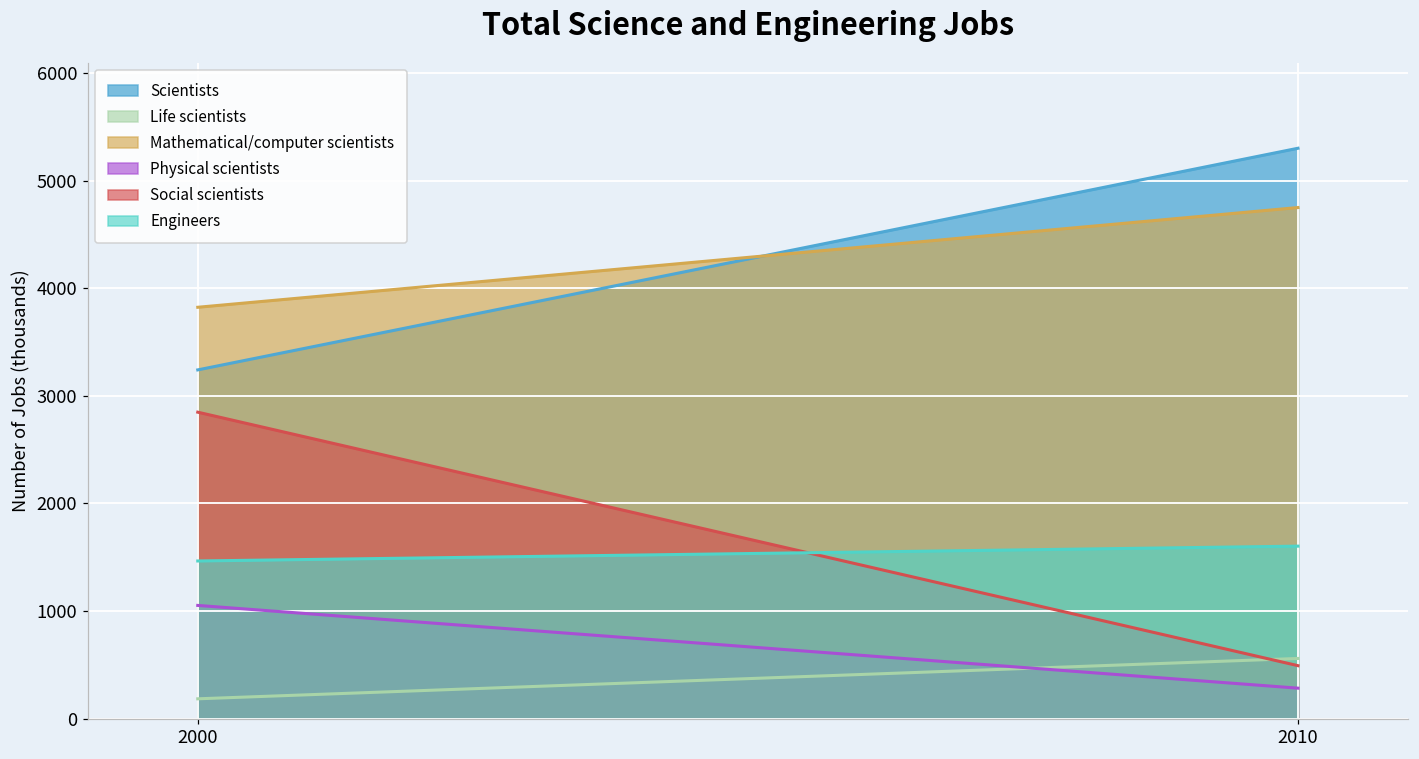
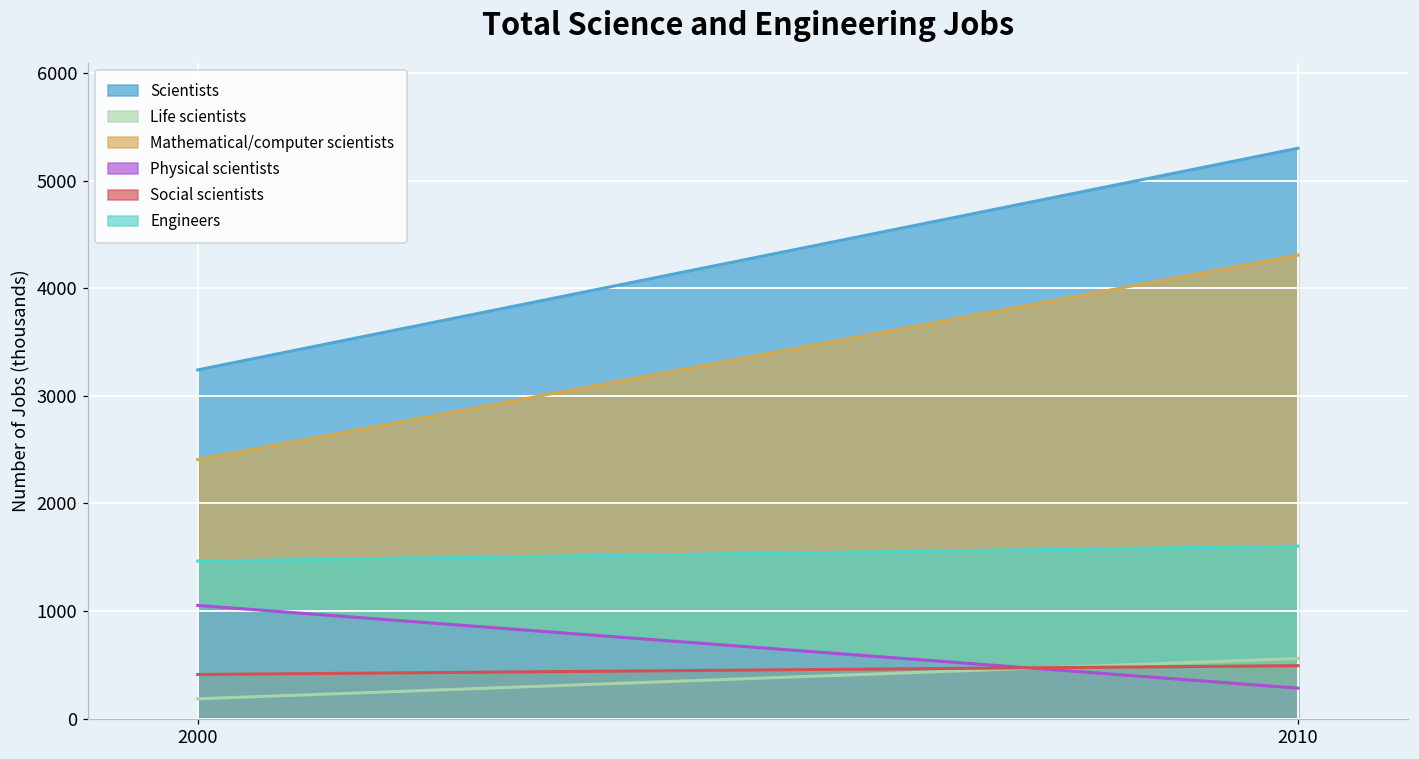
  {
    "Life scientists": {
      "2000": 200,
      "2010": 600
    },
    "Mathematical/computer scientists": {
-     "2000": 3800,
-     "2010": 4800
+     "2000": 2400,
+     "2010": 4300
    },
    "Physical scientists": {
      "2000": 1100,
      "2010": 300
    },
    "Social scientists": {
-     "2000": 2800,
+     "2000": 400,
      "2010": 500
    }
  }
